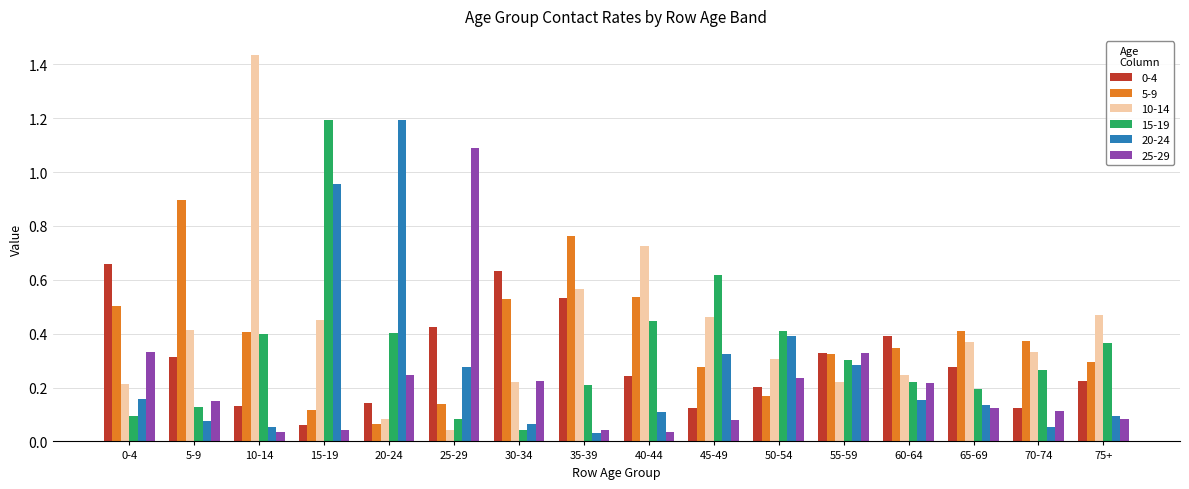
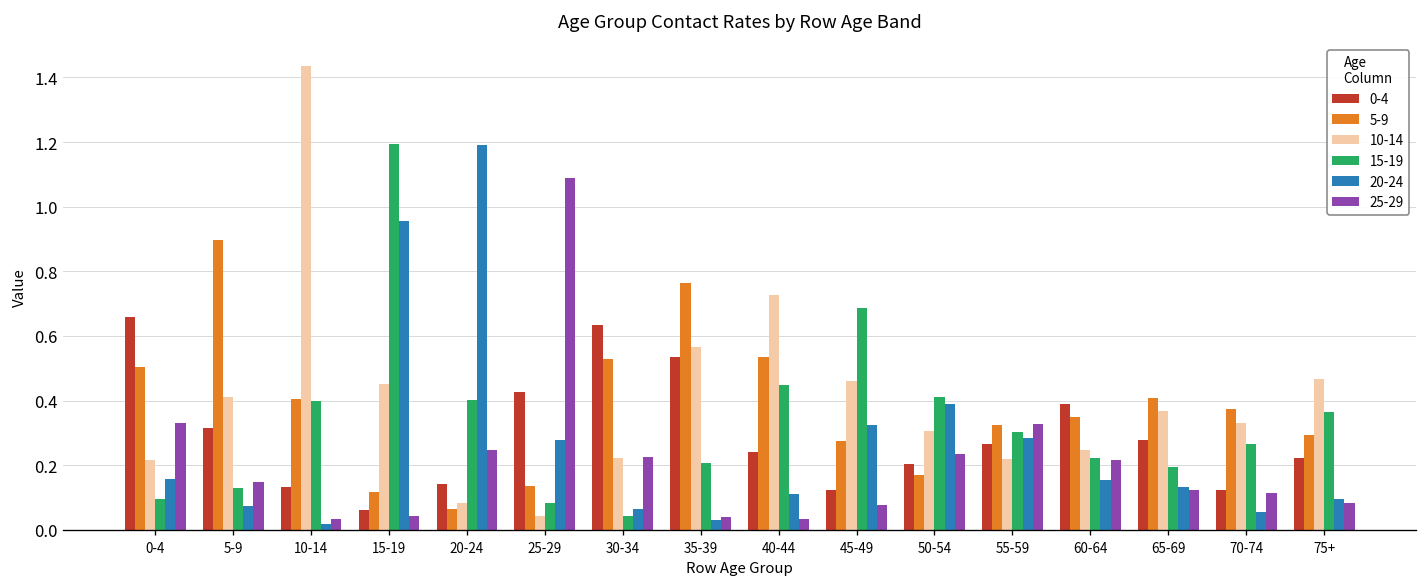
  {
    "0-4": {
      "0-4": 0.66,
      "5-9": 0.31,
      "10-14": 0.13,
      "15-19": 0.06,
      "20-24": 0.14,
      "25-29": 0.43,
      "30-34": 0.63,
      "35-39": 0.53,
      "40-44": 0.24,
      "45-49": 0.12,
      "50-54": 0.20,
-     "55-59": 0.33,
+     "55-59": 0.27,
      "60-64": 0.39,
      "65-69": 0.28,
      "70-74": 0.12,
      "75+": 0.22
    },
    "5-9": {
      "0-4": 0.50,
      "5-9": 0.90,
      "10-14": 0.41,
      "15-19": 0.12,
      "20-24": 0.06,
      "25-29": 0.14,
      "30-34": 0.53,
      "35-39": 0.76,
      "40-44": 0.54,
      "45-49": 0.28,
      "50-54": 0.17,
      "55-59": 0.32,
      "60-64": 0.35,
      "65-69": 0.41,
      "70-74": 0.37,
      "75+": 0.29
    },
    "10-14": {
      "0-4": 0.21,
      "5-9": 0.41,
      "10-14": 1.43,
      "15-19": 0.45,
      "20-24": 0.08,
      "25-29": 0.04,
      "30-34": 0.22,
      "35-39": 0.56,
      "40-44": 0.73,
      "45-49": 0.46,
      "50-54": 0.31,
      "55-59": 0.22,
      "60-64": 0.25,
      "65-69": 0.37,
      "70-74": 0.33,
      "75+": 0.47
    },
    "15-19": {
      "0-4": 0.09,
      "5-9": 0.13,
      "10-14": 0.40,
      "15-19": 1.20,
      "20-24": 0.40,
      "25-29": 0.08,
      "30-34": 0.04,
      "35-39": 0.21,
      "40-44": 0.45,
-     "45-49": 0.62,
+     "45-49": 0.69,
      "50-54": 0.41,
      "55-59": 0.30,
      "60-64": 0.22,
      "65-69": 0.19,
      "70-74": 0.26,
      "75+": 0.37
    },
    "20-24": {
      "0-4": 0.16,
      "5-9": 0.07,
-     "10-14": 0.06,
+     "10-14": 0.02,
      "15-19": 0.96,
      "20-24": 1.19,
      "25-29": 0.28,
      "30-34": 0.06,
      "35-39": 0.03,
      "40-44": 0.11,
      "45-49": 0.32,
      "50-54": 0.39,
      "55-59": 0.28,
      "60-64": 0.15,
      "65-69": 0.13,
      "70-74": 0.05,
      "75+": 0.09
    },
    "25-29": {
      "0-4": 0.33,
      "5-9": 0.15,
      "10-14": 0.03,
      "15-19": 0.04,
      "20-24": 0.25,
      "25-29": 1.09,
      "30-34": 0.23,
      "35-39": 0.04,
      "40-44": 0.03,
      "45-49": 0.08,
      "50-54": 0.23,
      "55-59": 0.33,
      "60-64": 0.22,
      "65-69": 0.12,
      "70-74": 0.11,
      "75+": 0.08
    }
  }
